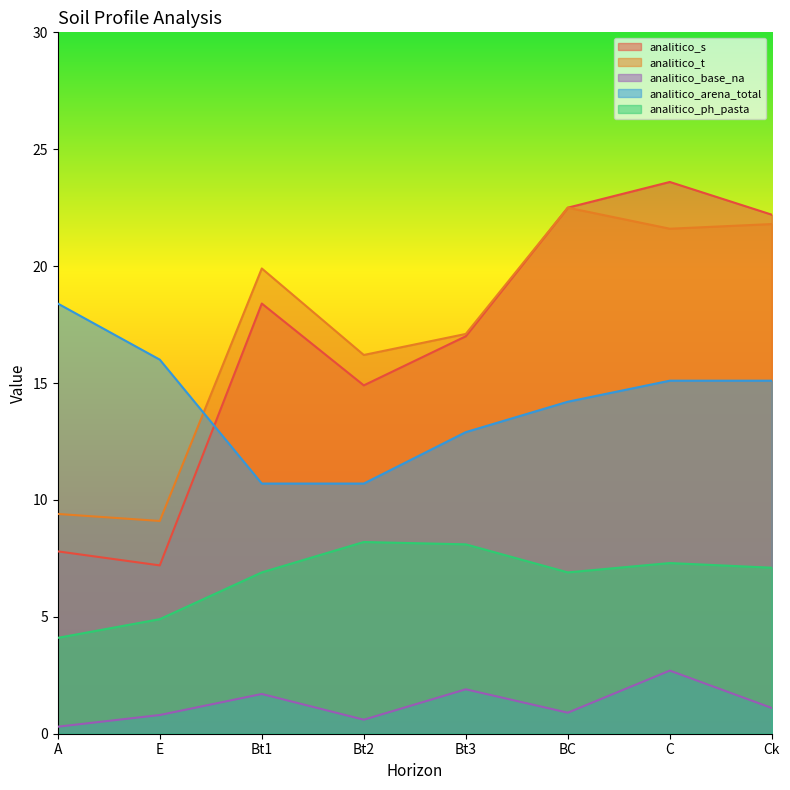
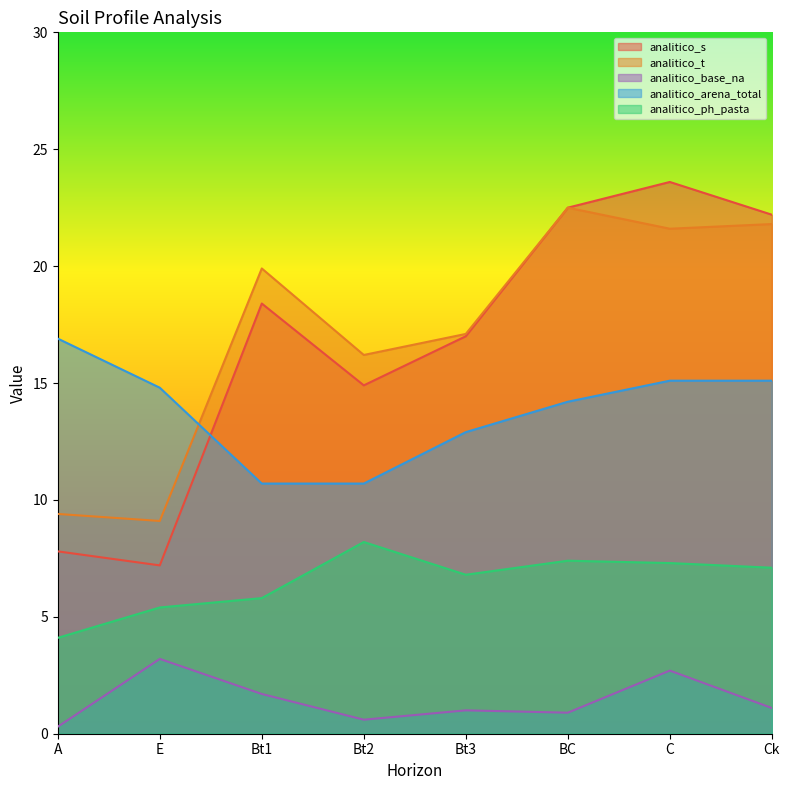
  {
    "analitico_base_na": {
      "A": 0.3,
-     "E": 0.8,
+     "E": 3.2,
      "Bt1": 1.7,
      "Bt2": 0.6,
-     "Bt3": 1.9,
+     "Bt3": 1.0,
      "BC": 0.9,
      "C": 2.7,
      "Ck": 1.1
    },
    "analitico_arena_total": {
-     "A": 18.4,
-     "E": 16.0,
+     "A": 16.9,
+     "E": 14.8,
      "Bt1": 10.7,
      "Bt2": 10.7,
      "Bt3": 12.9,
      "BC": 14.2,
      "C": 15.1,
      "Ck": 15.1
    },
    "analitico_ph_pasta": {
      "A": 4.1,
-     "E": 4.9,
-     "Bt1": 6.9,
+     "E": 5.4,
+     "Bt1": 5.8,
      "Bt2": 8.2,
-     "Bt3": 8.1,
-     "BC": 6.9,
+     "Bt3": 6.8,
+     "BC": 7.4,
      "C": 7.3,
      "Ck": 7.1
    }
  }
